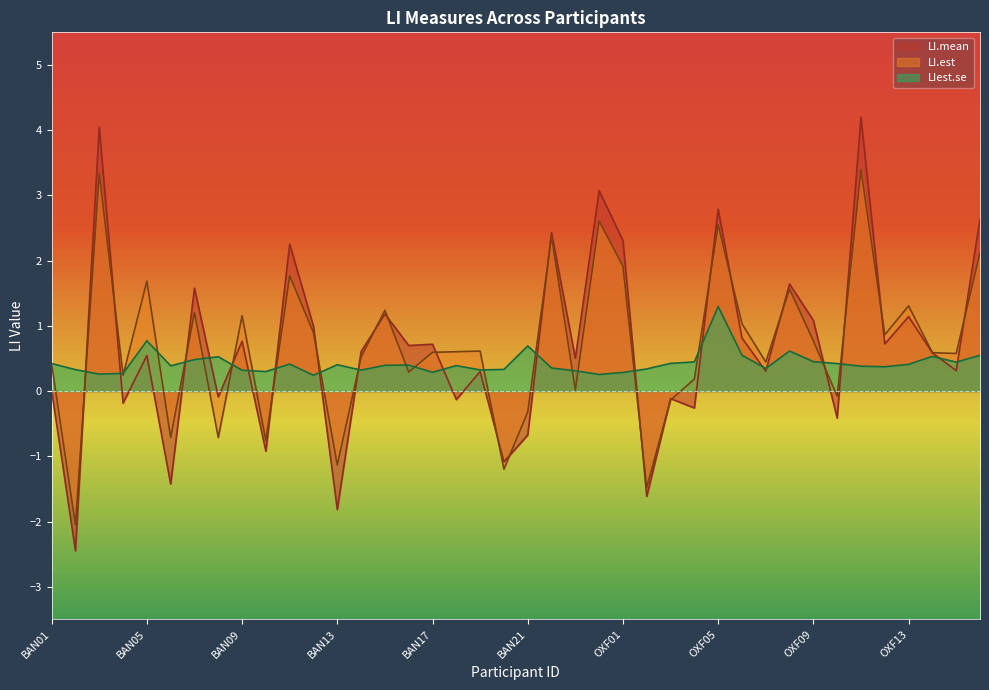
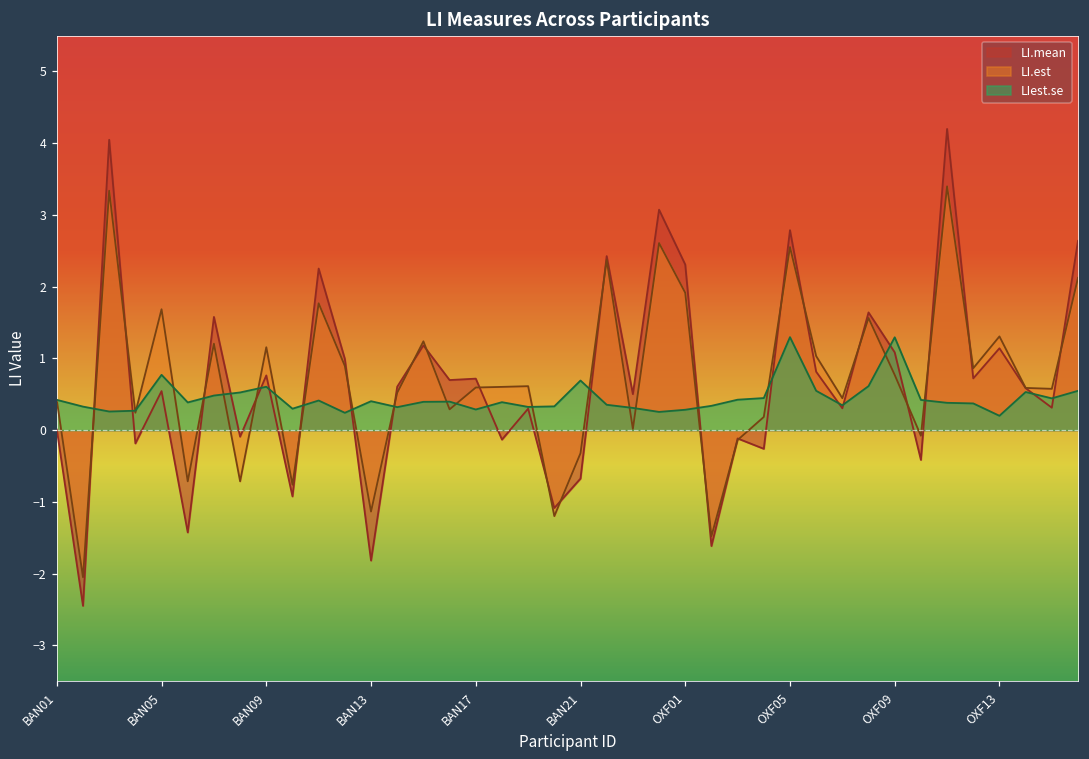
  {
    "LIest.se": {
      "BAN05": 0.8,
-     "BAN09": 0.3,
+     "BAN09": 0.6,
      "BAN13": 0.4,
      "BAN17": 0.3,
      "BAN21": 0.7,
      "OXF01": 0.3,
      "OXF05": 1.3,
-     "OXF09": 0.5,
-     "OXF13": 0.4
+     "OXF09": 1.3,
+     "OXF13": 0.2
    }
  }
